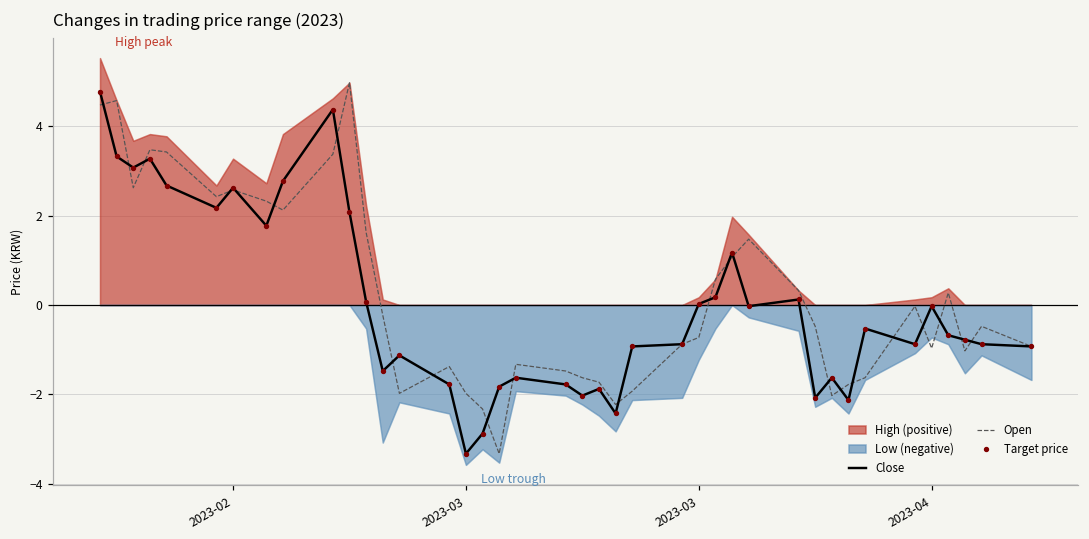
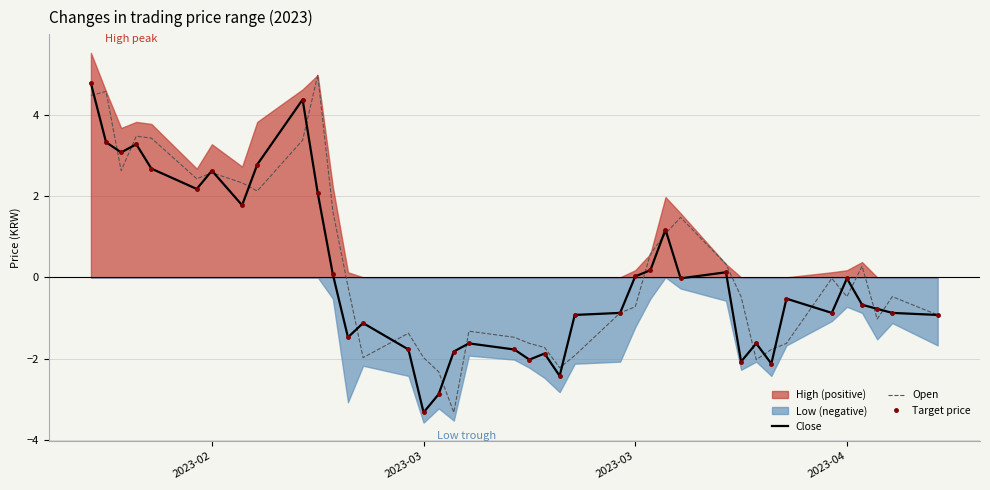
  {
    "High (positive)": {
      "2023-02": 3.3,
      "2023-04": 0.2
    },
    "Low (negative)": {
      "2023-02": 0.0
    },
    "Open": {
-     "2023-04": -1.0
+     "2023-04": -0.5
    }
  }
